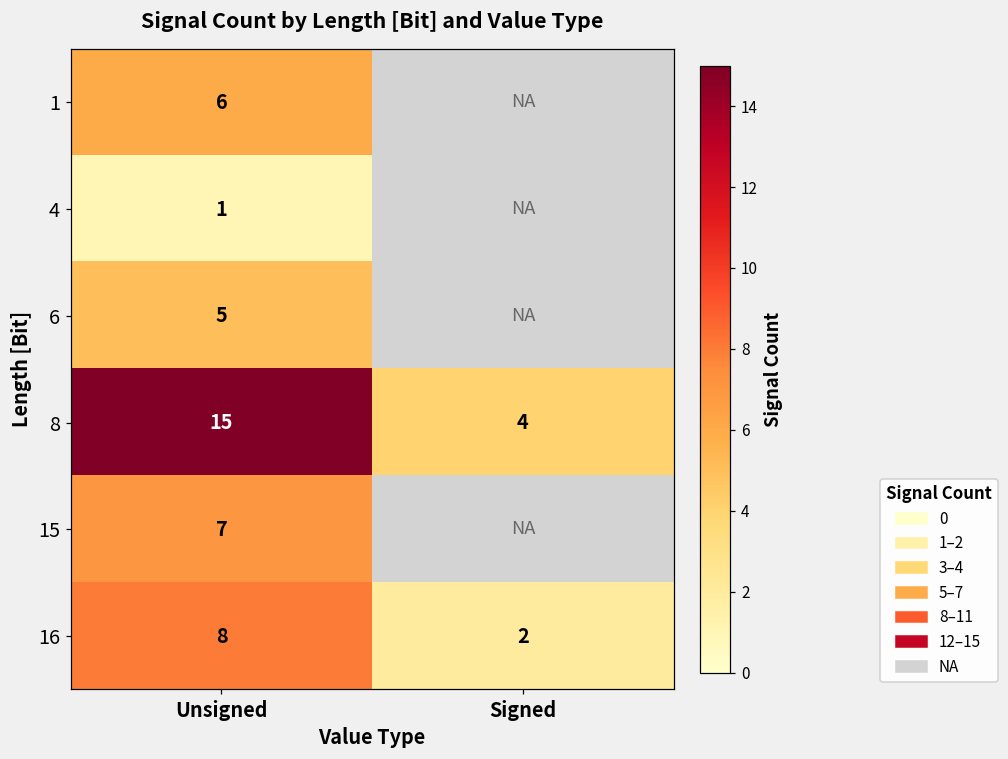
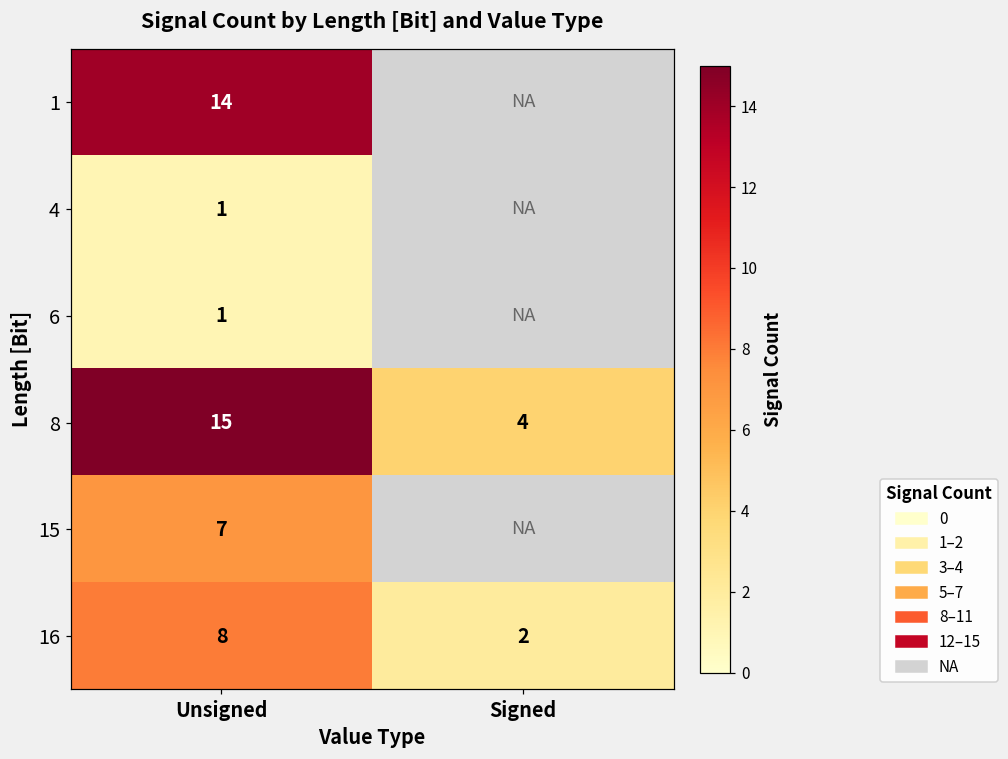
  {
    "1": {
-     "Unsigned": 6
+     "Unsigned": 14
    },
    "4": {
      "Unsigned": 1
    },
    "6": {
-     "Unsigned": 5
+     "Unsigned": 1
    },
    "8": {
      "Unsigned": 15,
      "Signed": 4
    },
    "15": {
      "Unsigned": 7
    },
    "16": {
      "Unsigned": 8,
      "Signed": 2
    }
  }
